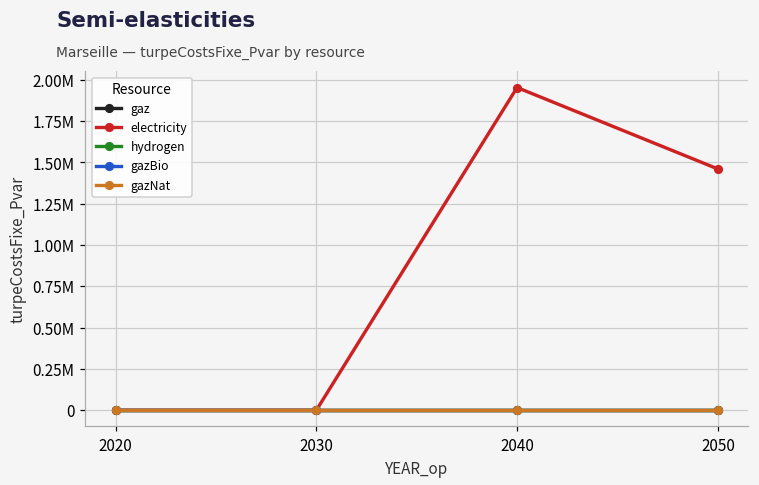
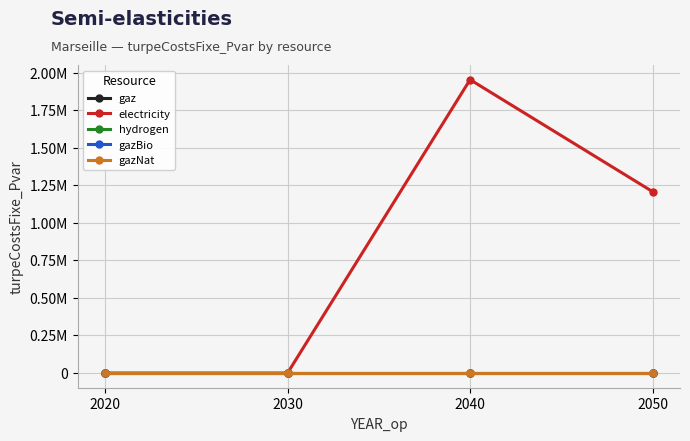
  {
    "gazNat": {
      "2040": 0,
      "2050": 0
    },
    "electricity": {
      "2040": 1950000,
-     "2050": 1460000
+     "2050": 1210000
    }
  }
